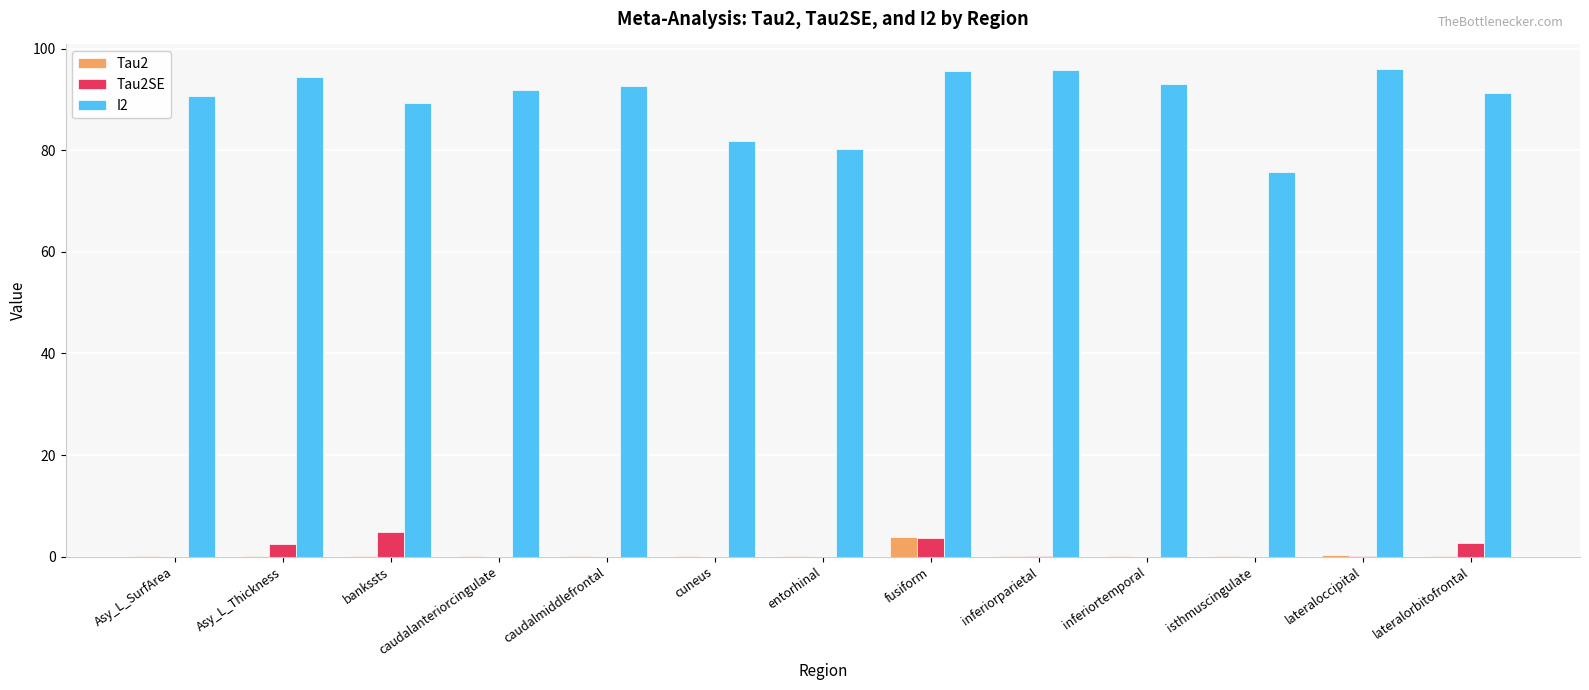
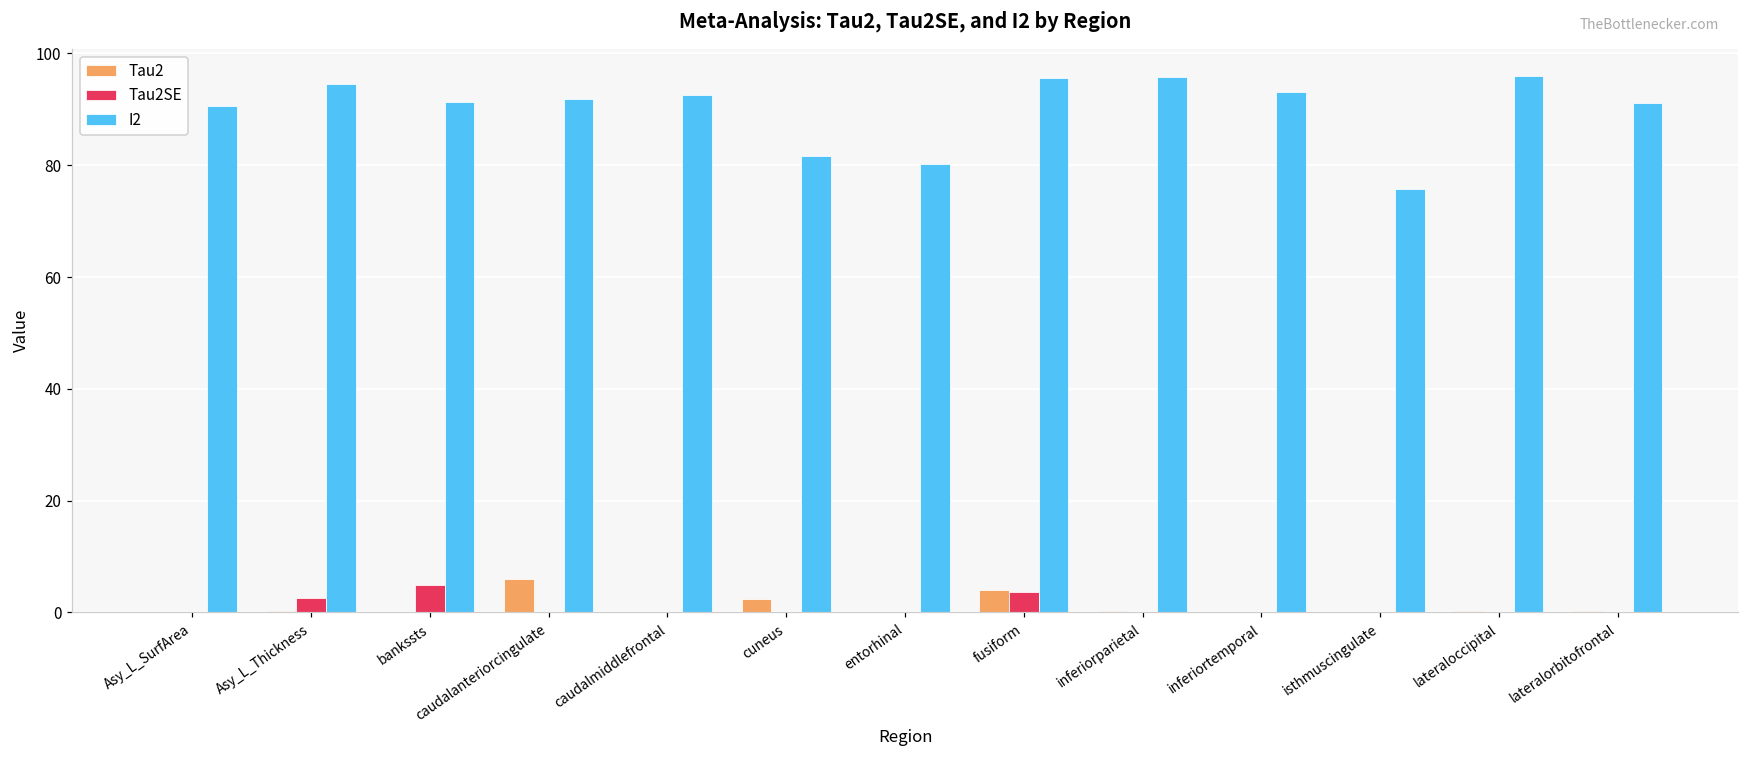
  {
    "Tau2": {
-     "caudalanteriorcingulate": 0,
-     "cuneus": 0,
+     "caudalanteriorcingulate": 6,
+     "cuneus": 2,
      "fusiform": 4
    },
    "Tau2SE": {
      "Asy_L_Thickness": 3,
      "bankssts": 5,
      "fusiform": 4,
-     "lateralorbitofrontal": 3
+     "lateralorbitofrontal": 0
    },
    "I2": {
      "Asy_L_SurfArea": 91,
      "Asy_L_Thickness": 94,
-     "bankssts": 89,
+     "bankssts": 91,
      "caudalanteriorcingulate": 92,
      "caudalmiddlefrontal": 93,
      "cuneus": 82,
      "entorhinal": 80,
      "fusiform": 96,
      "inferiorparietal": 96,
      "inferiortemporal": 93,
      "isthmuscingulate": 76,
      "lateraloccipital": 96,
      "lateralorbitofrontal": 91
    }
  }
